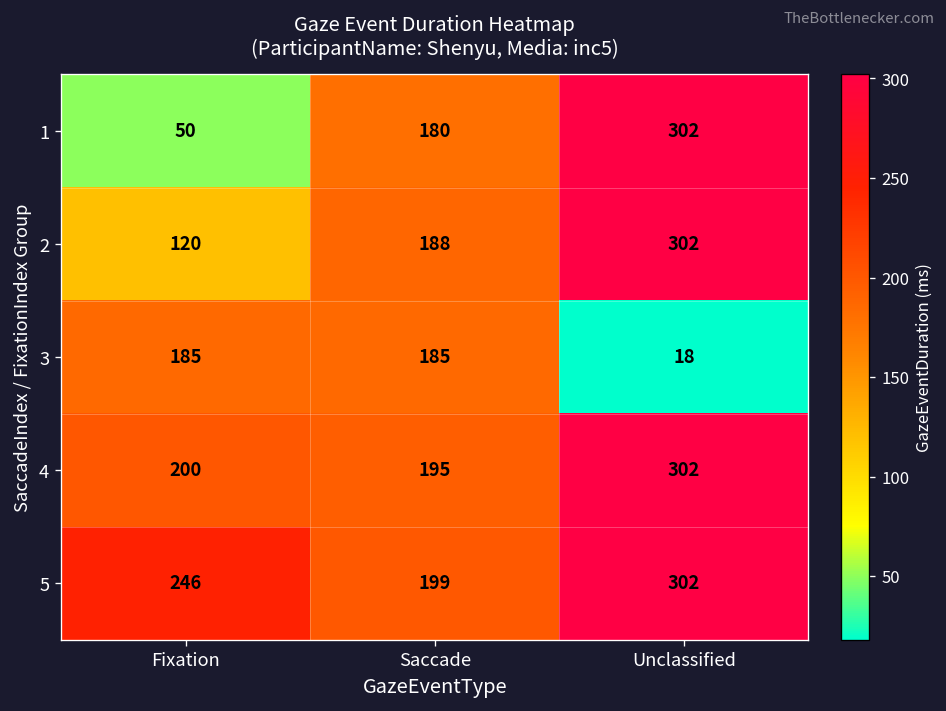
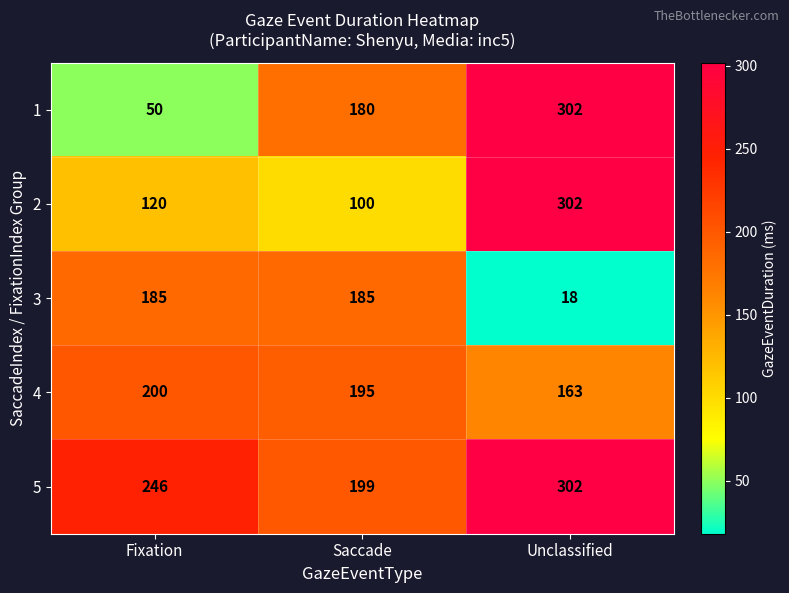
  {
    "1": {
      "Fixation": 50,
      "Saccade": 180,
      "Unclassified": 302
    },
    "2": {
      "Fixation": 120,
-     "Saccade": 188,
+     "Saccade": 100,
      "Unclassified": 302
    },
    "3": {
      "Fixation": 185,
      "Saccade": 185,
      "Unclassified": 18
    },
    "4": {
      "Fixation": 200,
      "Saccade": 195,
-     "Unclassified": 302
+     "Unclassified": 163
    },
    "5": {
      "Fixation": 246,
      "Saccade": 199,
      "Unclassified": 302
    }
  }
